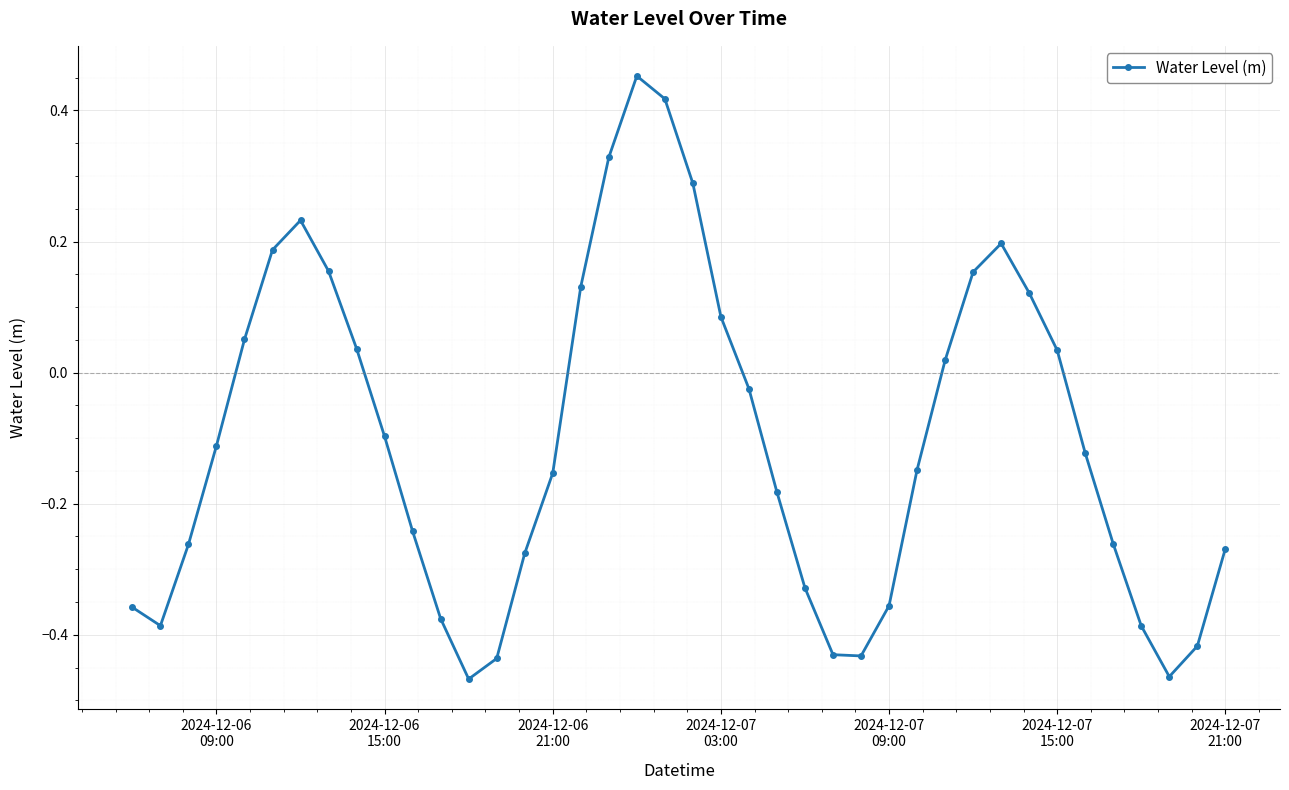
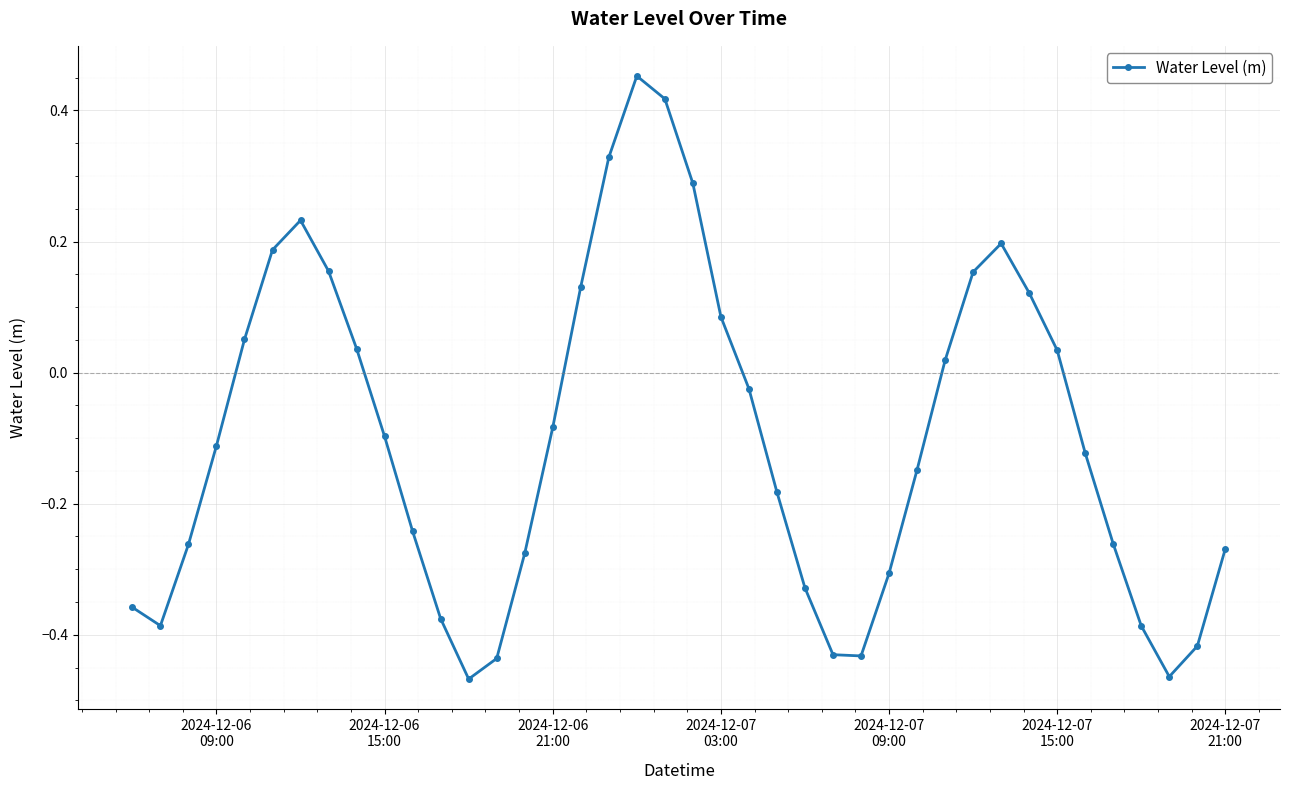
  {
    "2024-12-06 09:00": -0.11,
    "2024-12-06 15:00": -0.10,
-   "2024-12-06 21:00": -0.15,
+   "2024-12-06 21:00": -0.08,
    "2024-12-07 03:00": 0.09,
-   "2024-12-07 09:00": -0.36,
+   "2024-12-07 09:00": -0.31,
    "2024-12-07 15:00": 0.03,
    "2024-12-07 21:00": -0.27
  }
